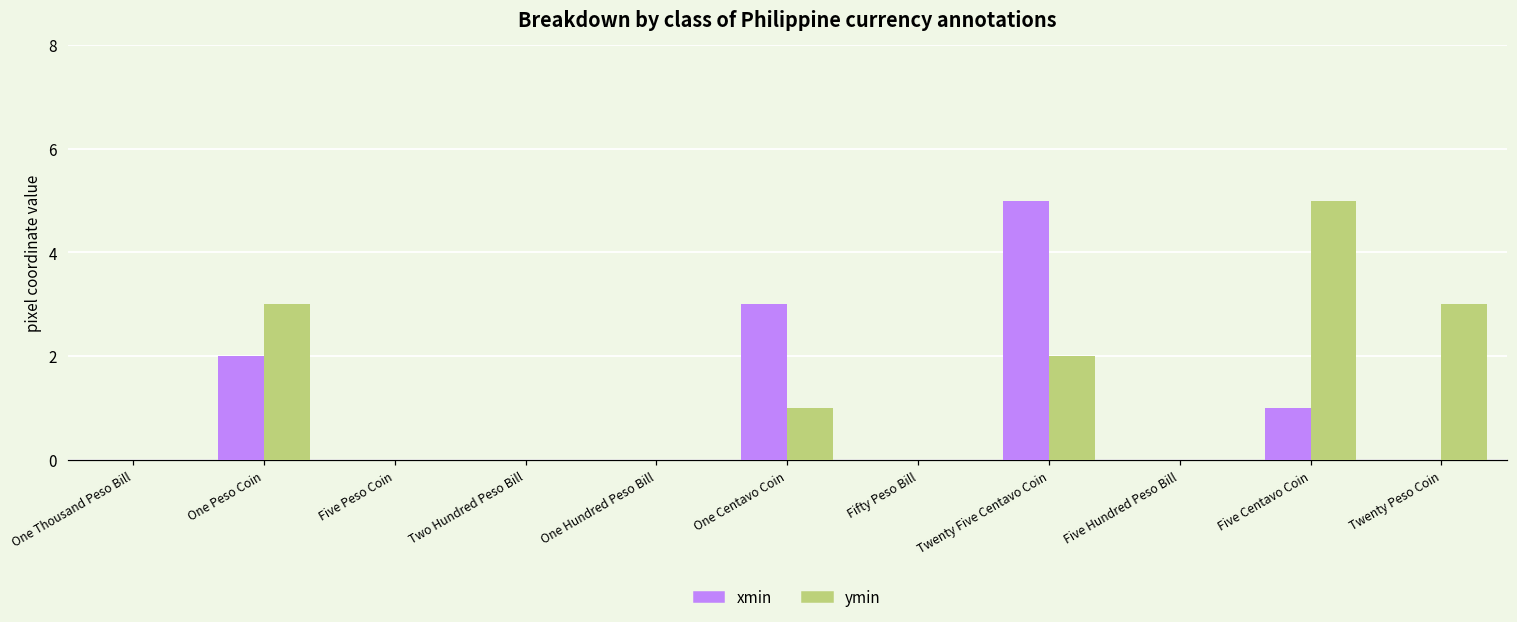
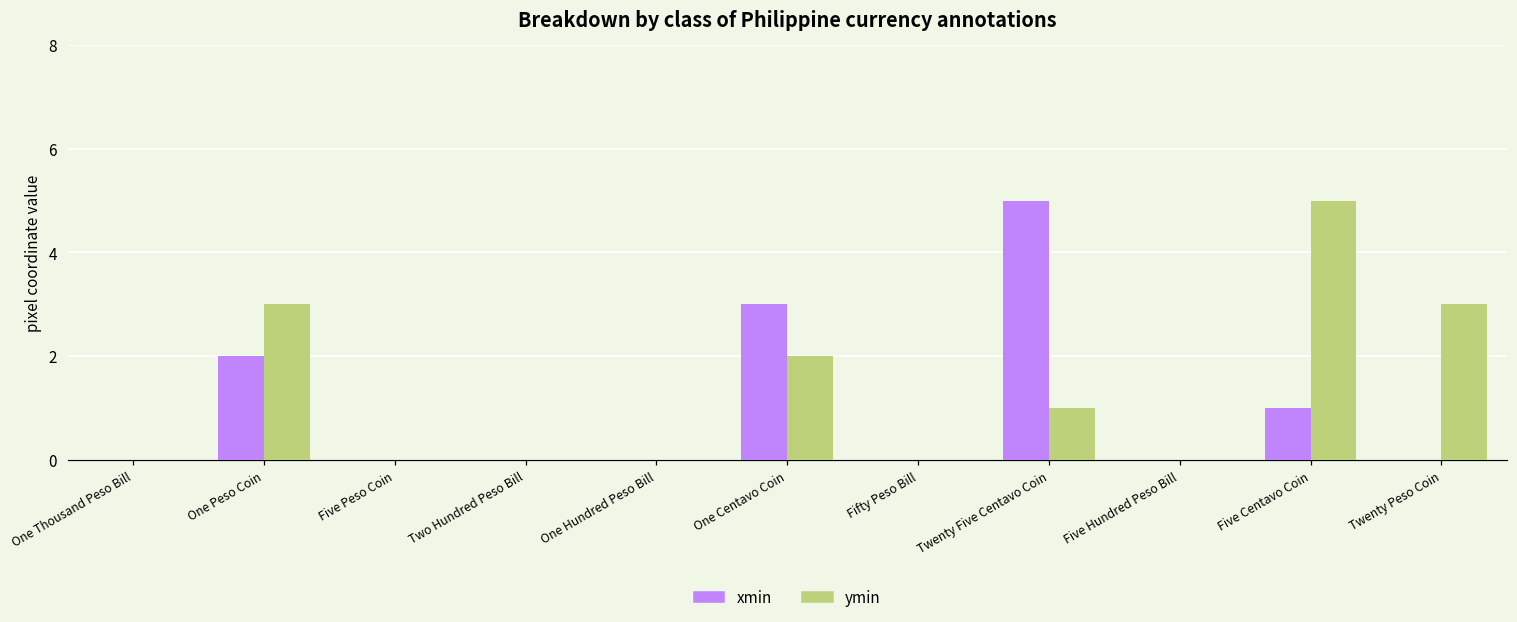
  {
    "xmin": {
      "One Thousand Peso Bill": 0,
      "One Peso Coin": 2,
      "Five Peso Coin": 0,
      "Two Hundred Peso Bill": 0,
      "One Hundred Peso Bill": 0,
      "One Centavo Coin": 3,
      "Fifty Peso Bill": 0,
      "Twenty Five Centavo Coin": 5,
      "Five Hundred Peso Bill": 0,
      "Five Centavo Coin": 1,
      "Twenty Peso Coin": 0
    },
    "ymin": {
      "One Thousand Peso Bill": 0,
      "One Peso Coin": 3,
      "Five Peso Coin": 0,
      "Two Hundred Peso Bill": 0,
      "One Hundred Peso Bill": 0,
-     "One Centavo Coin": 1,
+     "One Centavo Coin": 2,
      "Fifty Peso Bill": 0,
-     "Twenty Five Centavo Coin": 2,
+     "Twenty Five Centavo Coin": 1,
      "Five Hundred Peso Bill": 0,
      "Five Centavo Coin": 5,
      "Twenty Peso Coin": 3
    }
  }
